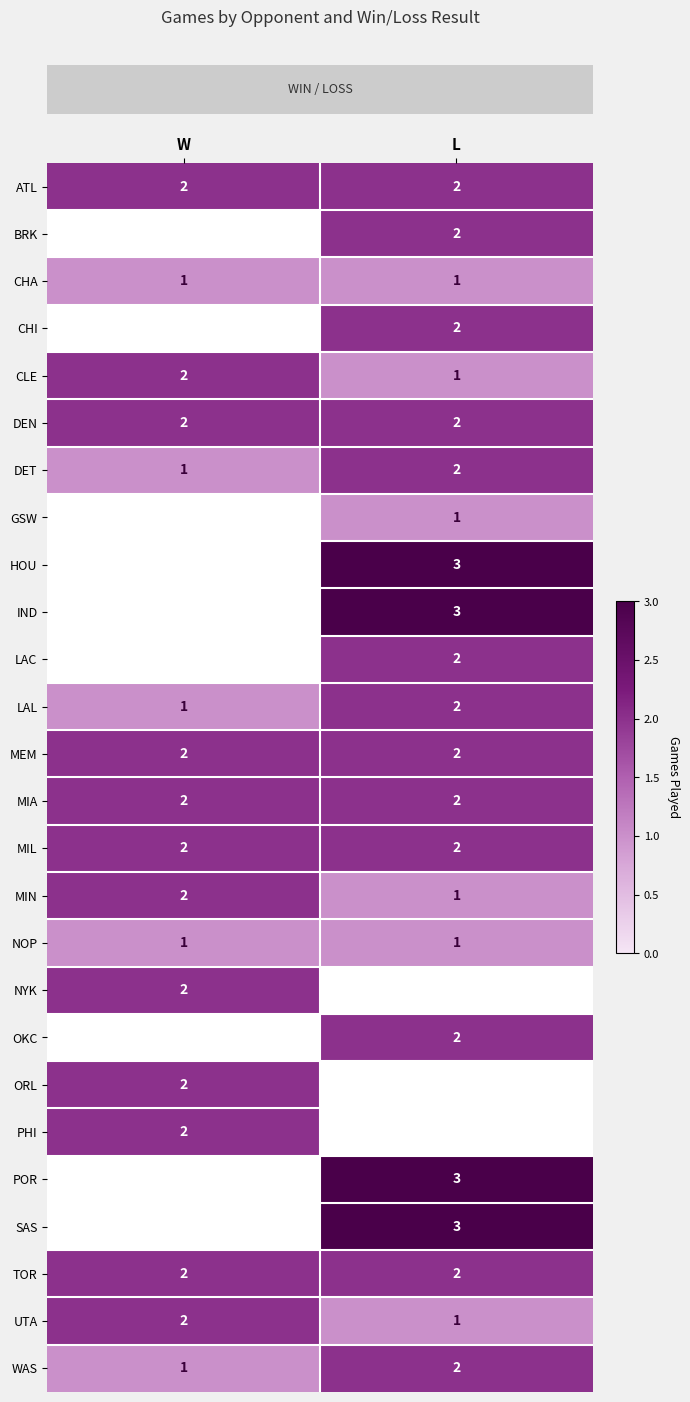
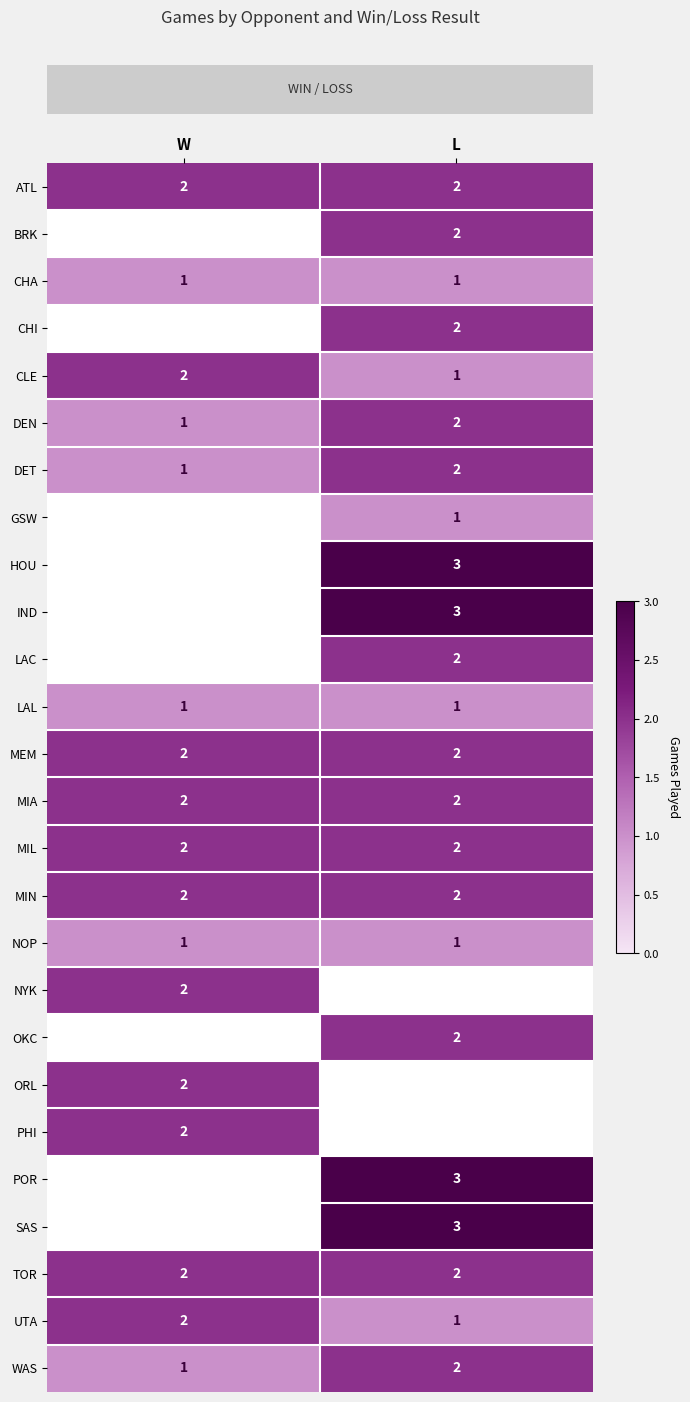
  {
    "ATL": {
      "W": 2,
      "L": 2
    },
    "BRK": {
      "L": 2
    },
    "CHA": {
      "W": 1,
      "L": 1
    },
    "CHI": {
      "L": 2
    },
    "CLE": {
      "W": 2,
      "L": 1
    },
    "DEN": {
-     "W": 2,
+     "W": 1,
      "L": 2
    },
    "DET": {
      "W": 1,
      "L": 2
    },
    "GSW": {
      "L": 1
    },
    "HOU": {
      "L": 3
    },
    "IND": {
      "L": 3
    },
    "LAC": {
      "L": 2
    },
    "LAL": {
      "W": 1,
-     "L": 2
+     "L": 1
    },
    "MEM": {
      "W": 2,
      "L": 2
    },
    "MIA": {
      "W": 2,
      "L": 2
    },
    "MIL": {
      "W": 2,
      "L": 2
    },
    "MIN": {
      "W": 2,
-     "L": 1
+     "L": 2
    },
    "NOP": {
      "W": 1,
      "L": 1
    },
    "NYK": {
      "W": 2
    },
    "OKC": {
      "L": 2
    },
    "ORL": {
      "W": 2
    },
    "PHI": {
      "W": 2
    },
    "POR": {
      "L": 3
    },
    "SAS": {
      "L": 3
    },
    "TOR": {
      "W": 2,
      "L": 2
    },
    "UTA": {
      "W": 2,
      "L": 1
    },
    "WAS": {
      "W": 1,
      "L": 2
    }
  }
